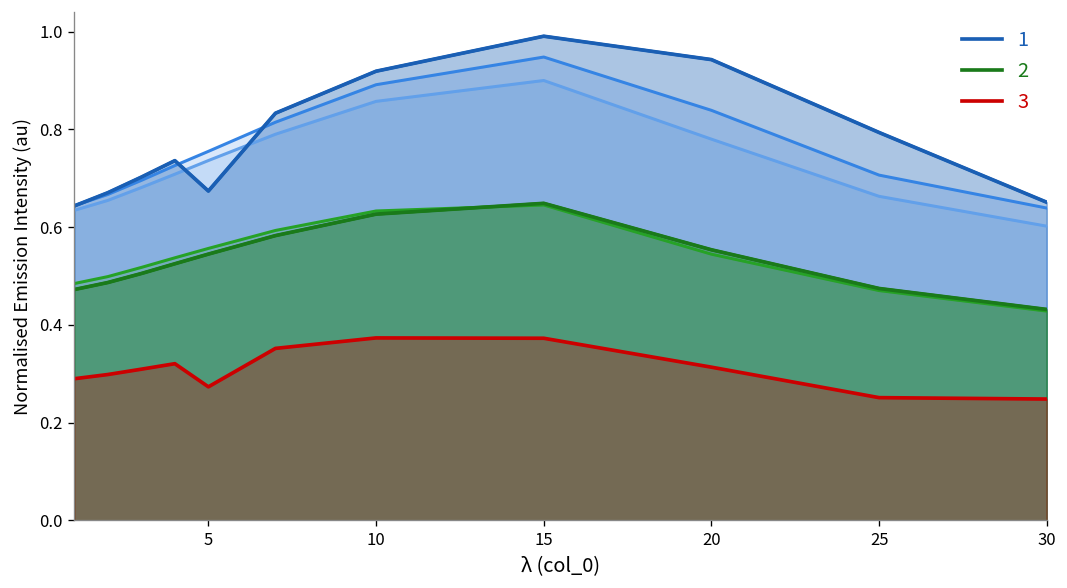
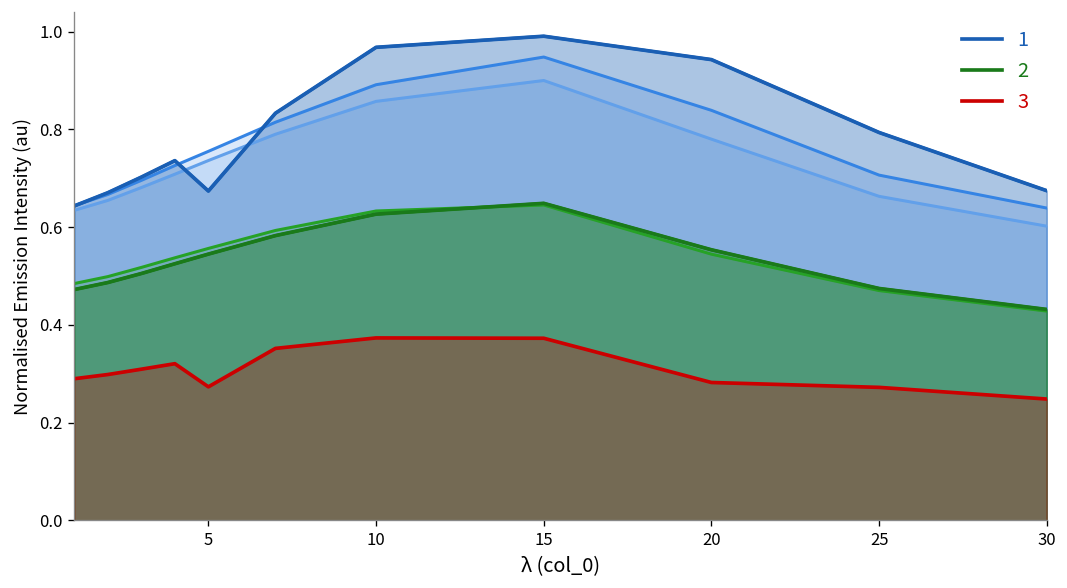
  {
    "1": {
      "5": 0.67,
-     "10": 0.92,
+     "10": 0.97,
      "15": 0.99,
      "20": 0.94,
      "25": 0.79,
-     "30": 0.65
+     "30": 0.67
    },
    "3": {
      "5": 0.27,
      "10": 0.37,
      "15": 0.37,
-     "20": 0.31,
-     "25": 0.25,
+     "20": 0.28,
+     "25": 0.27,
      "30": 0.25
    }
  }
